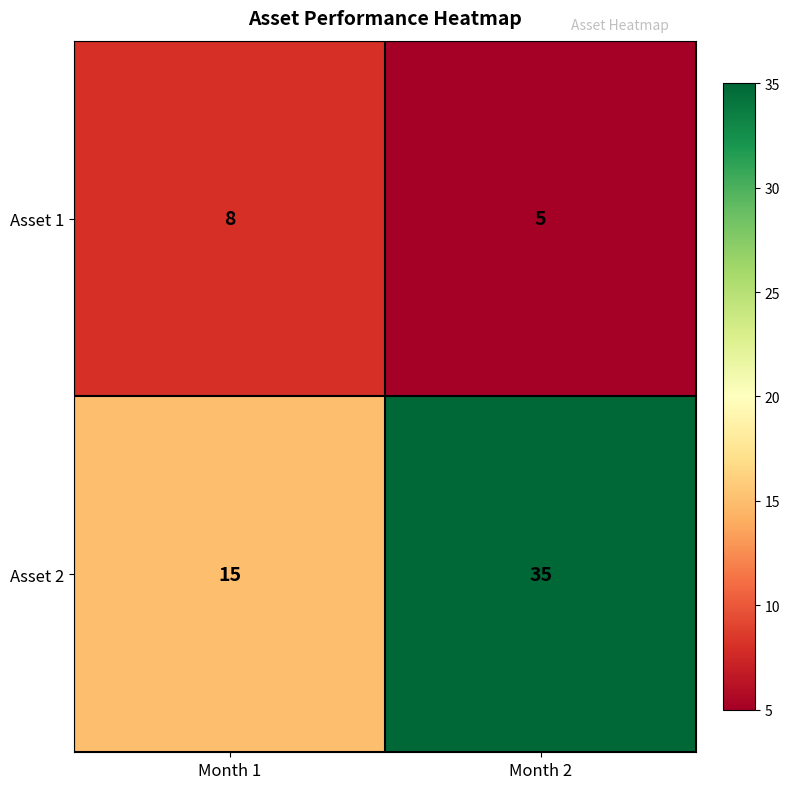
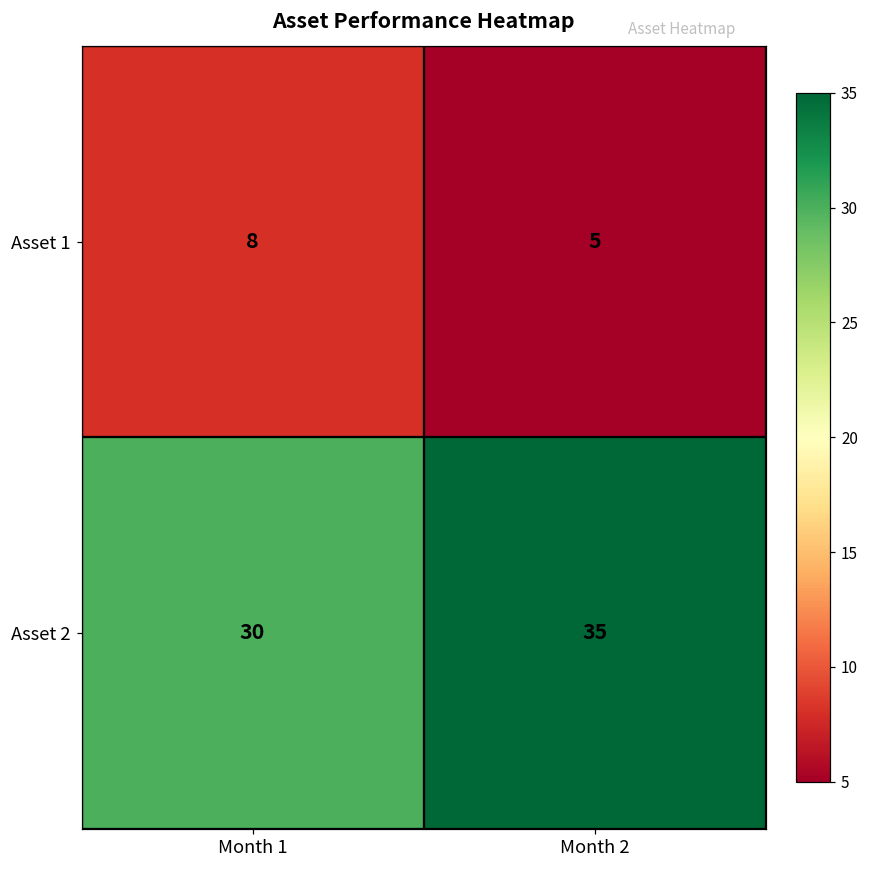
  {
    "Asset 1": {
      "Month 1": 8,
      "Month 2": 5
    },
    "Asset 2": {
-     "Month 1": 15,
+     "Month 1": 30,
      "Month 2": 35
    }
  }
